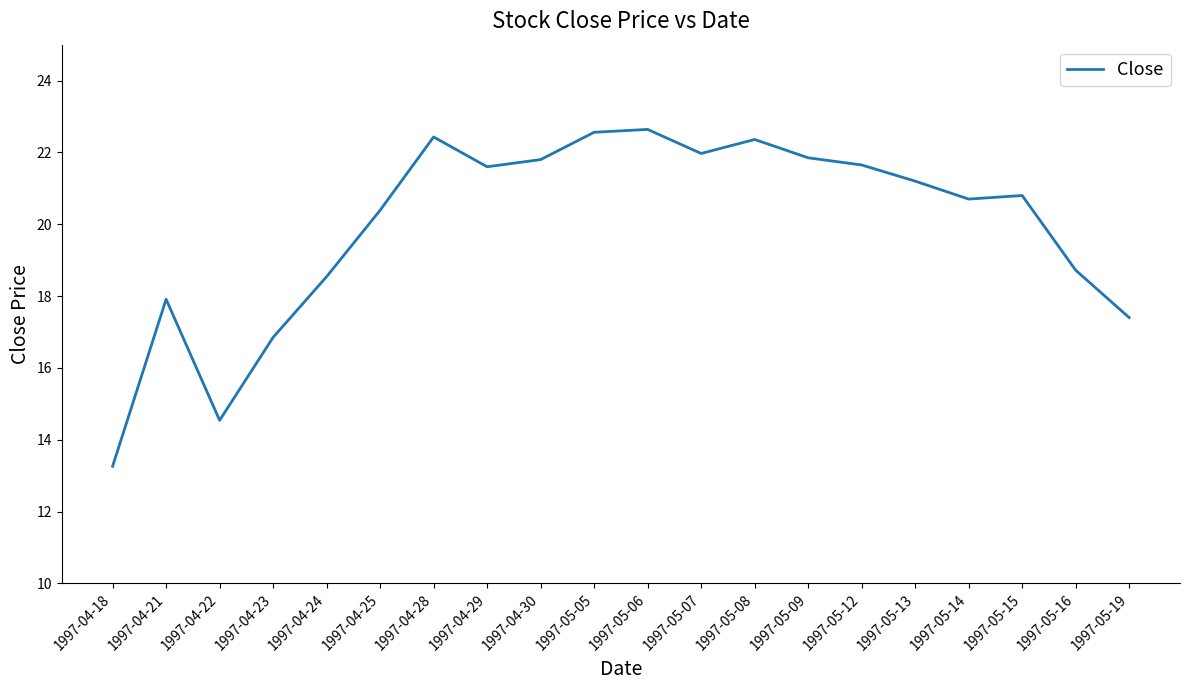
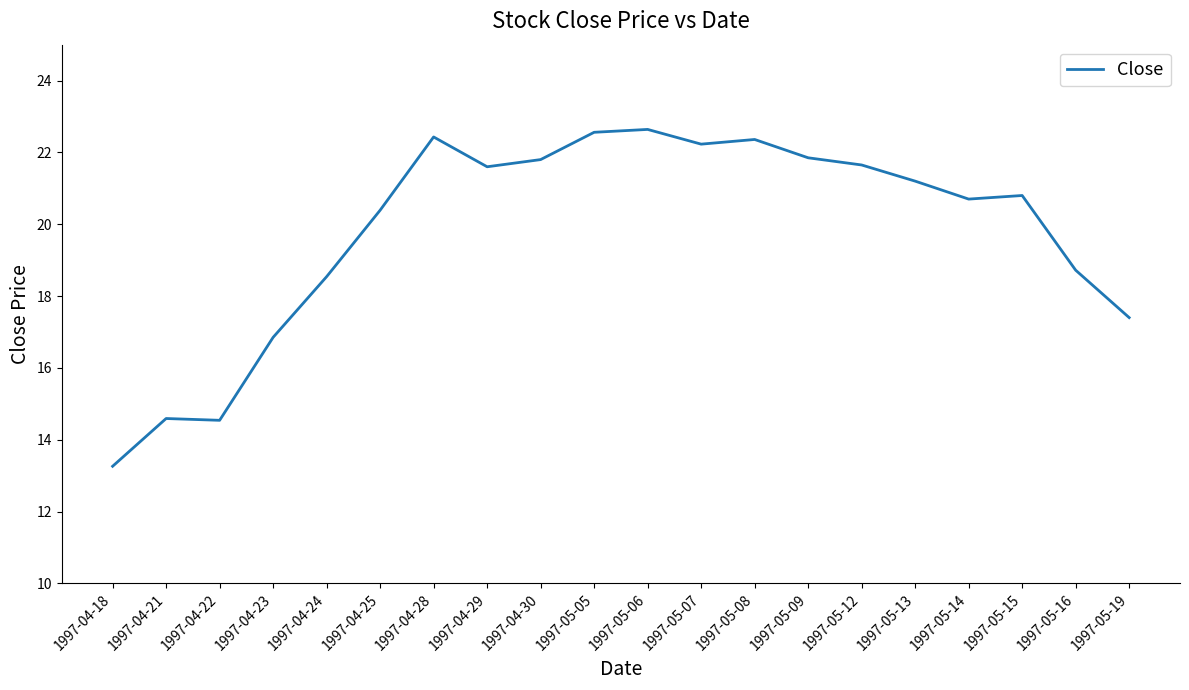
  {
    "1997-04-18": 13.3,
-   "1997-04-21": 17.9,
+   "1997-04-21": 14.6,
    "1997-04-22": 14.5,
    "1997-04-23": 16.9,
    "1997-04-24": 18.5,
    "1997-04-25": 20.4,
    "1997-04-28": 22.4,
    "1997-04-29": 21.6,
    "1997-04-30": 21.8,
    "1997-05-05": 22.6,
    "1997-05-06": 22.6,
-   "1997-05-07": 22.0,
+   "1997-05-07": 22.2,
    "1997-05-08": 22.4,
    "1997-05-09": 21.9,
    "1997-05-12": 21.7,
    "1997-05-13": 21.2,
    "1997-05-14": 20.7,
    "1997-05-15": 20.8,
    "1997-05-16": 18.7,
    "1997-05-19": 17.4
  }
